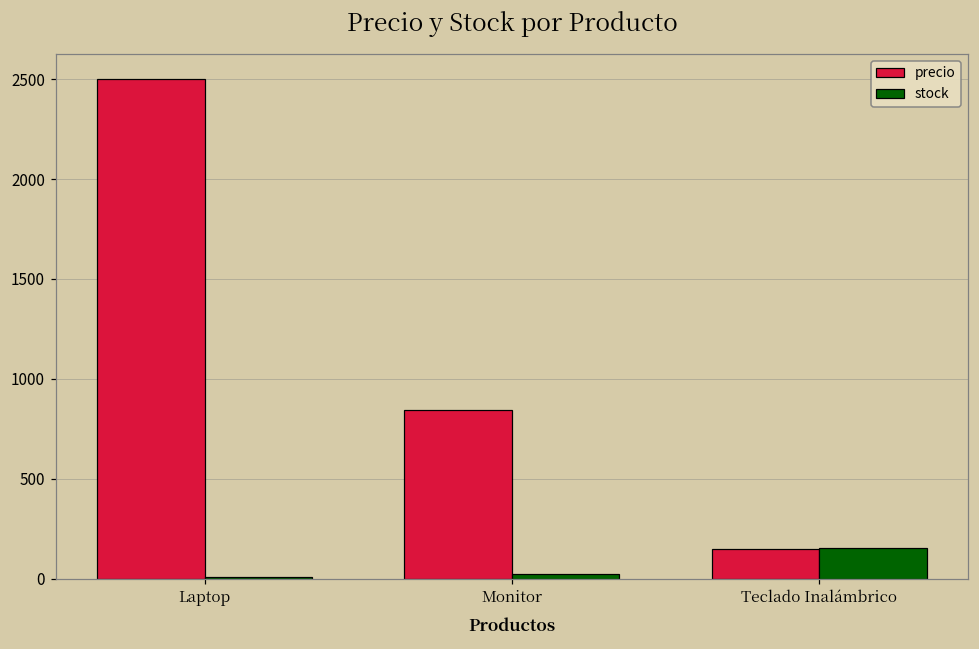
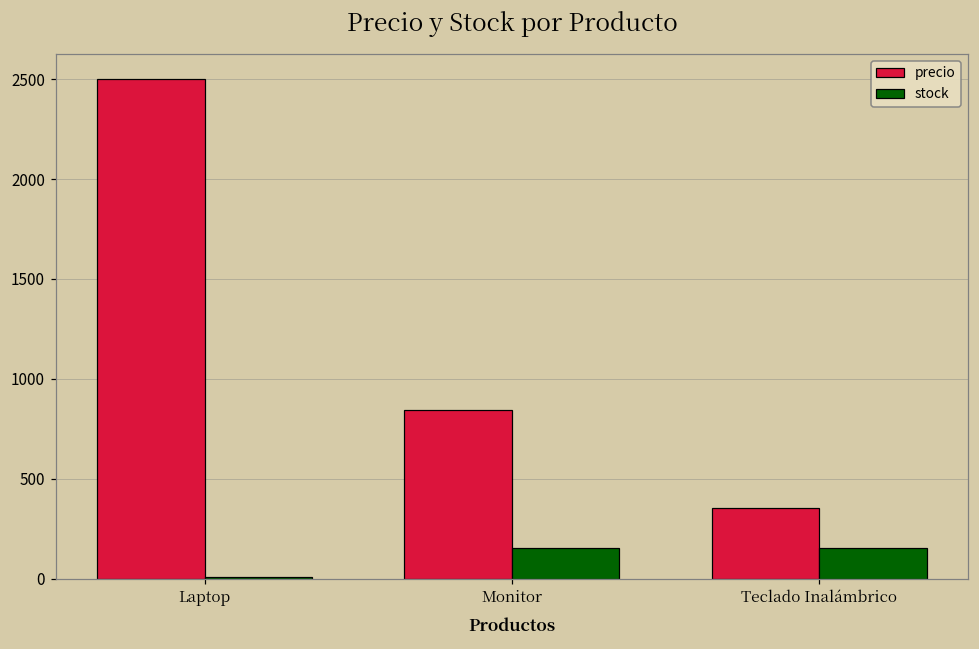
  {
    "precio": {
      "Laptop": 2500,
      "Monitor": 850,
-     "Teclado Inalámbrico": 150
+     "Teclado Inalámbrico": 360
    },
    "stock": {
-     "Monitor": 30,
+     "Monitor": 150,
      "Teclado Inalámbrico": 150
    }
  }
